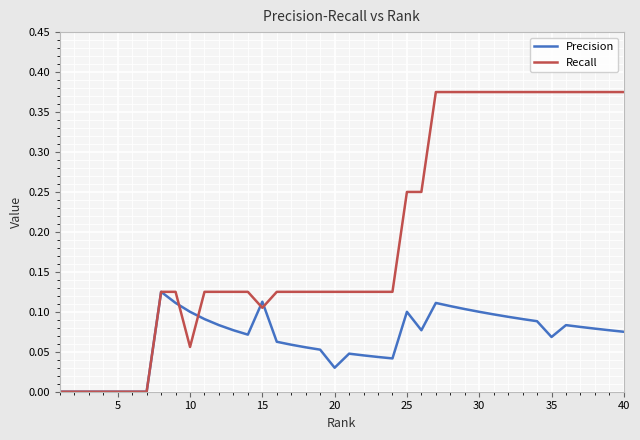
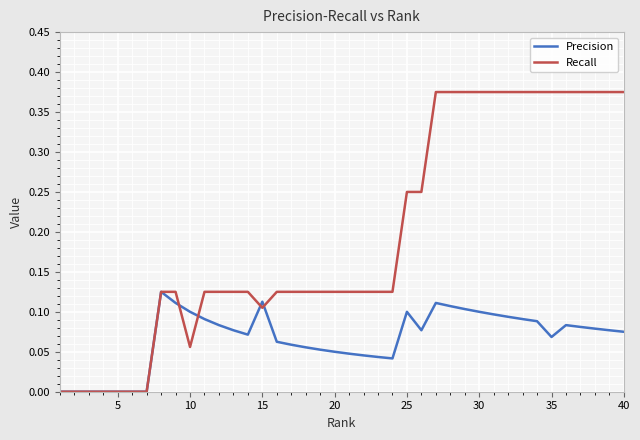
  {
    "Precision": {
      "10": 0.10,
      "15": 0.11,
-     "20": 0.03,
+     "20": 0.05,
      "25": 0.10,
      "30": 0.10,
      "35": 0.07,
      "40": 0.08
    },
    "Recall": {
      "10": 0.06,
      "15": 0.11,
      "20": 0.13,
      "25": 0.25,
      "30": 0.38,
      "35": 0.38,
      "40": 0.38
    }
  }
